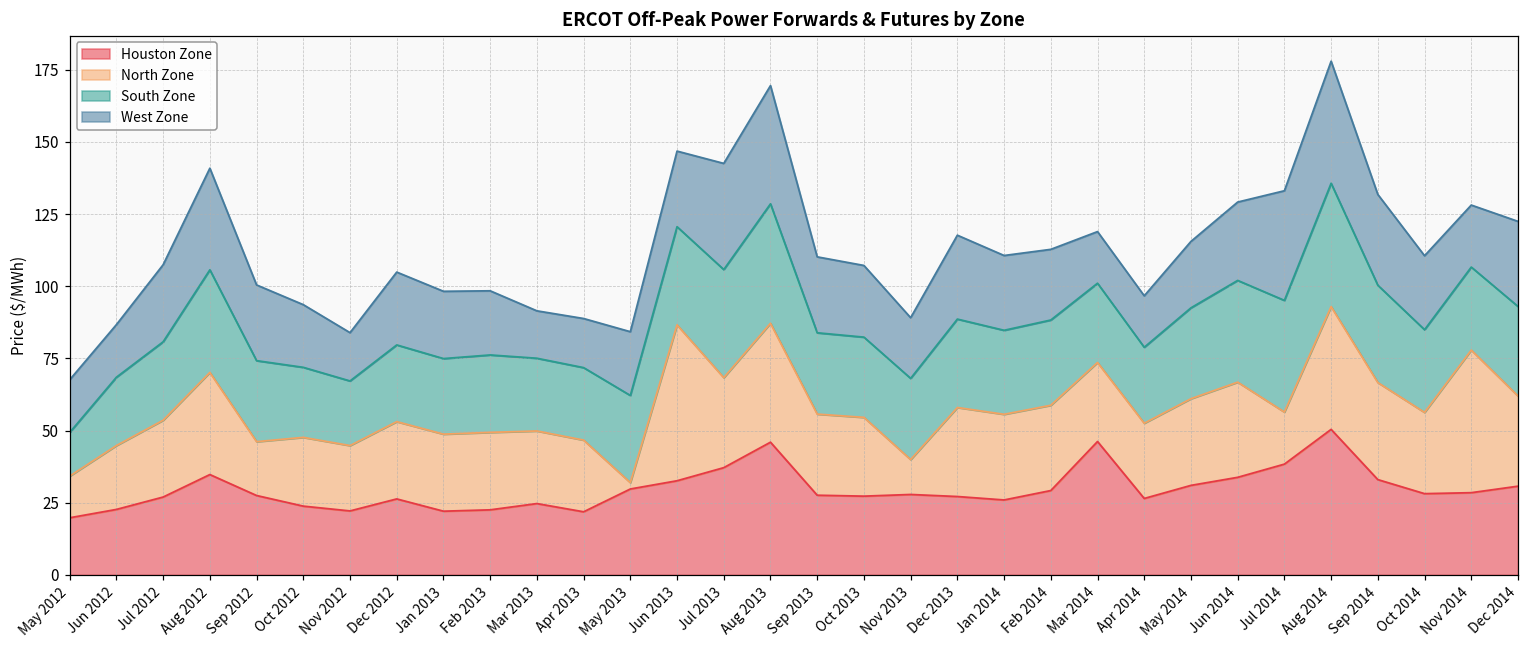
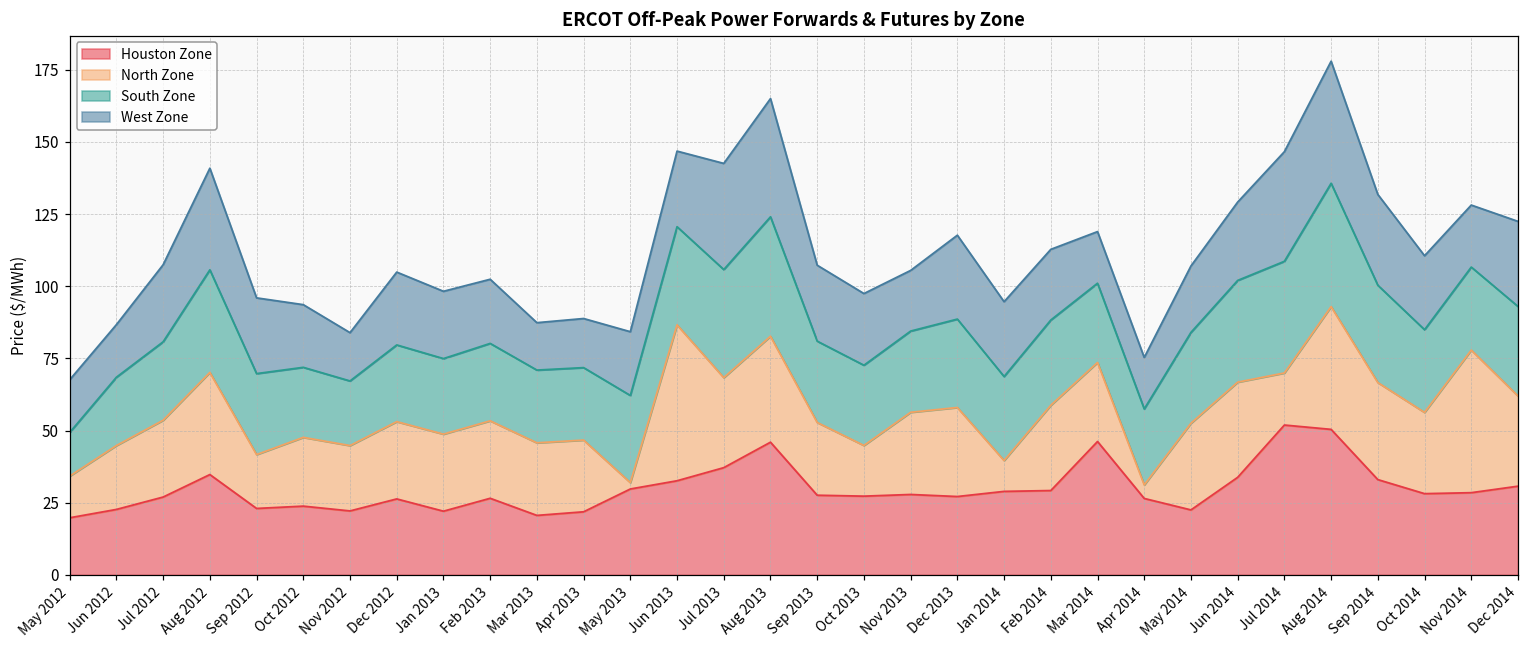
  {
    "Houston Zone": {
      "May 2012": 20,
      "Jun 2012": 23,
      "Jul 2012": 27,
      "Aug 2012": 35,
-     "Sep 2012": 27,
+     "Sep 2012": 23,
      "Oct 2012": 24,
      "Nov 2012": 22,
      "Dec 2012": 26,
      "Jan 2013": 22,
-     "Feb 2013": 23,
-     "Mar 2013": 25,
+     "Feb 2013": 27,
+     "Mar 2013": 21,
      "Apr 2013": 22,
      "May 2013": 30,
      "Jun 2013": 33,
      "Jul 2013": 37,
      "Aug 2013": 46,
      "Sep 2013": 28,
      "Oct 2013": 27,
      "Nov 2013": 28,
      "Dec 2013": 27,
-     "Jan 2014": 26,
+     "Jan 2014": 29,
      "Feb 2014": 29,
      "Mar 2014": 46,
      "Apr 2014": 26,
-     "May 2014": 31,
+     "May 2014": 23,
      "Jun 2014": 34,
-     "Jul 2014": 38,
+     "Jul 2014": 52,
      "Aug 2014": 50,
      "Sep 2014": 33,
      "Oct 2014": 28,
      "Nov 2014": 28,
      "Dec 2014": 31
    },
    "North Zone": {
      "May 2012": 14,
      "Jun 2012": 22,
      "Jul 2012": 27,
      "Aug 2012": 35,
      "Sep 2012": 19,
      "Oct 2012": 24,
      "Nov 2012": 23,
      "Dec 2012": 27,
      "Jan 2013": 27,
      "Feb 2013": 27,
      "Mar 2013": 25,
      "Apr 2013": 25,
      "May 2013": 2,
      "Jun 2013": 54,
      "Jul 2013": 31,
-     "Aug 2013": 41,
-     "Sep 2013": 28,
-     "Oct 2013": 27,
-     "Nov 2013": 12,
+     "Aug 2013": 37,
+     "Sep 2013": 25,
+     "Oct 2013": 18,
+     "Nov 2013": 28,
      "Dec 2013": 31,
-     "Jan 2014": 30,
+     "Jan 2014": 11,
      "Feb 2014": 30,
      "Mar 2014": 27,
-     "Apr 2014": 26,
+     "Apr 2014": 5,
      "May 2014": 30,
      "Jun 2014": 33,
      "Jul 2014": 18,
      "Aug 2014": 43,
      "Sep 2014": 34,
      "Oct 2014": 28,
      "Nov 2014": 49,
      "Dec 2014": 31
    }
  }
